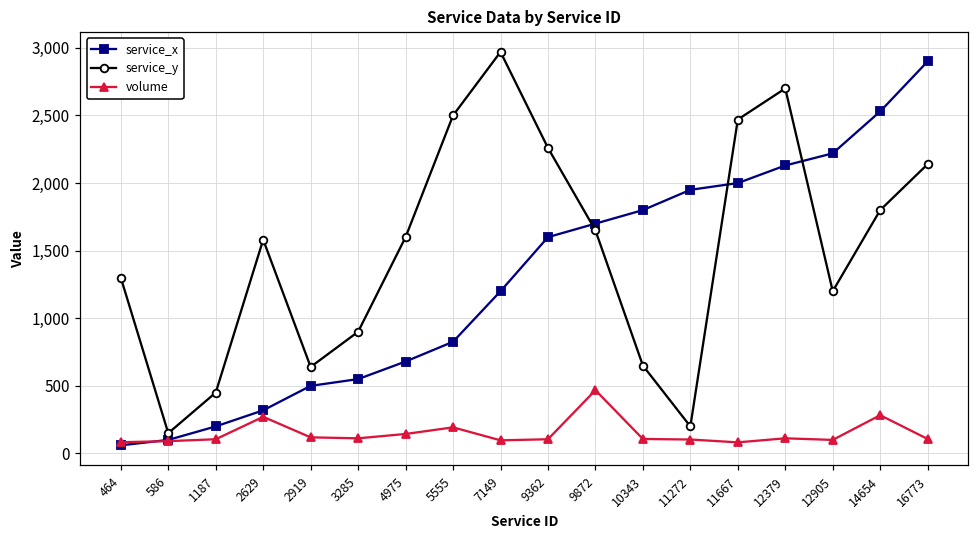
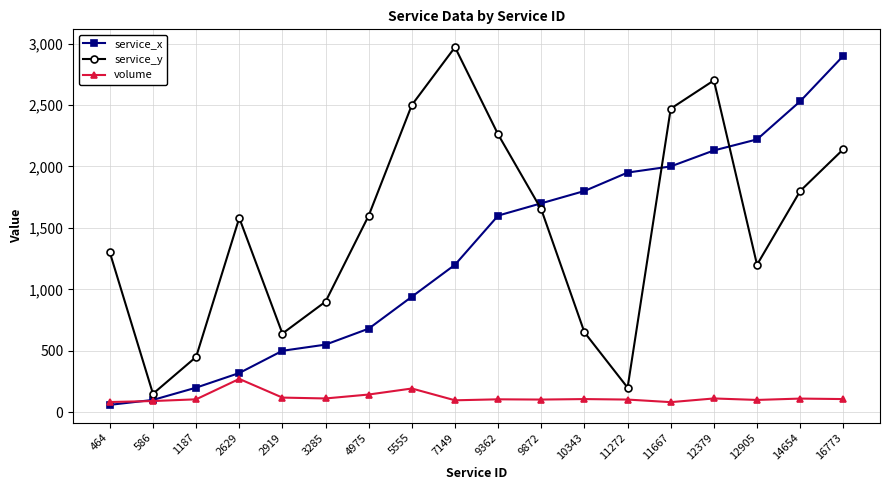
  {
    "service_x": {
      "464": "60",
      "1187": "200",
      "2629": "320",
      "2919": "500",
      "3285": "550",
      "4975": "680",
-     "5555": "830",
+     "5555": "940",
      "7149": "1,200",
      "9362": "1,600",
      "9872": "1,700",
      "10343": "1,800",
      "11272": "1,950",
      "11667": "2,000",
      "12379": "2,130",
      "12905": "2,220",
      "14654": "2,530",
      "16773": "2,900"
    },
    "service_y": {
      "464": "1,300",
      "586": "150",
      "1187": "450",
      "2629": "1,580",
      "2919": "640",
      "3285": "900",
      "4975": "1,600",
      "5555": "2,500",
      "7149": "2,970",
      "9362": "2,260",
      "9872": "1,650",
      "10343": "650",
      "11272": "200",
      "11667": "2,470",
      "12379": "2,700",
      "12905": "1,200",
      "14654": "1,800",
      "16773": "2,140"
    },
    "volume": {
      "464": "80",
      "1187": "110",
      "2629": "270",
      "2919": "120",
      "3285": "110",
      "4975": "140",
      "5555": "190",
      "7149": "100",
      "9362": "110",
-     "9872": "470",
+     "9872": "100",
      "10343": "110",
      "11272": "100",
      "11667": "80",
      "12379": "110",
      "12905": "100",
-     "14654": "280",
+     "14654": "110",
      "16773": "110"
    }
  }
